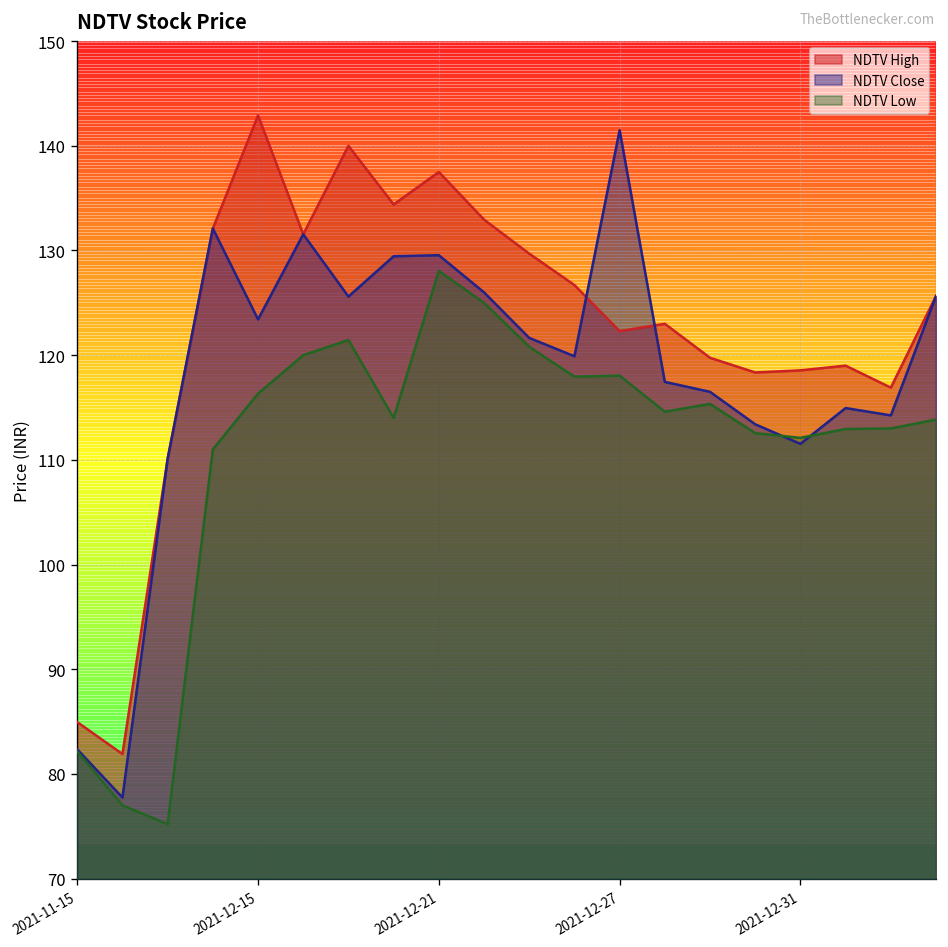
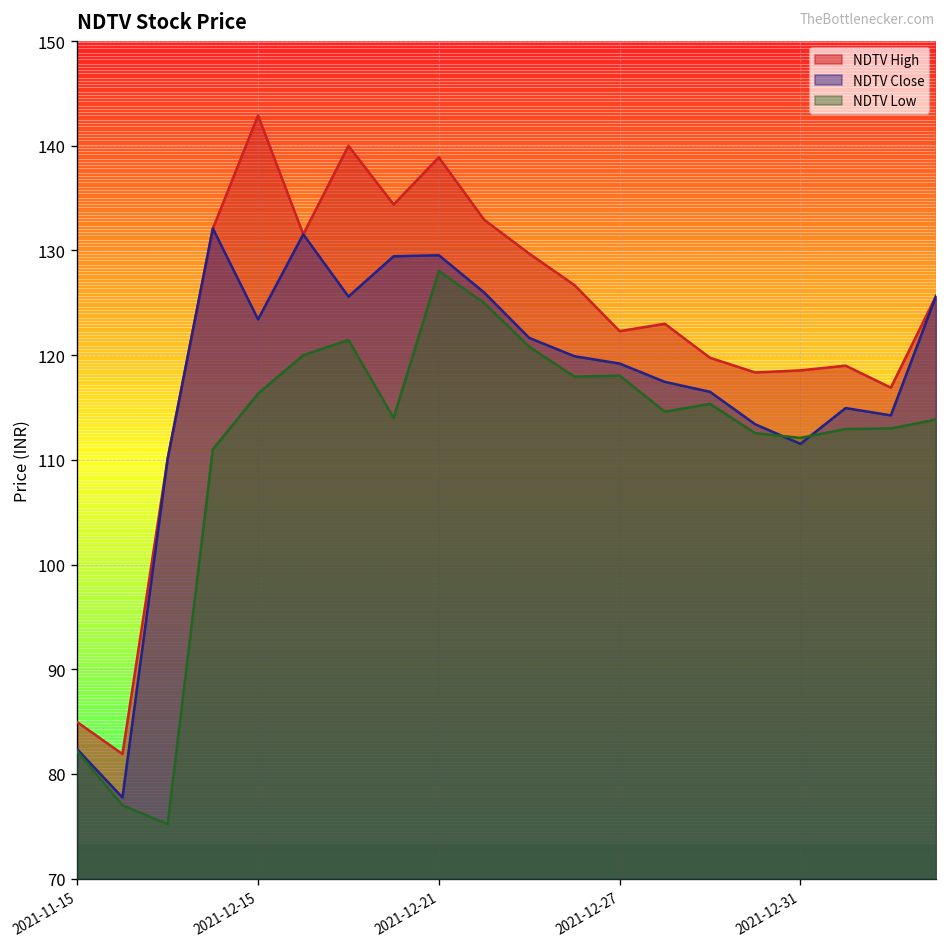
  {
    "NDTV High": {
      "2021-11-15": 85,
      "2021-12-15": 143,
-     "2021-12-21": 138,
+     "2021-12-21": 139,
      "2021-12-27": 122,
      "2021-12-31": 119
    },
    "NDTV Close": {
      "2021-12-15": 123,
      "2021-12-21": 130,
-     "2021-12-27": 141,
+     "2021-12-27": 119,
      "2021-12-31": 112
    },
    "NDTV Low": {
      "2021-12-15": 116,
      "2021-12-21": 128,
      "2021-12-27": 118,
      "2021-12-31": 112
    }
  }
